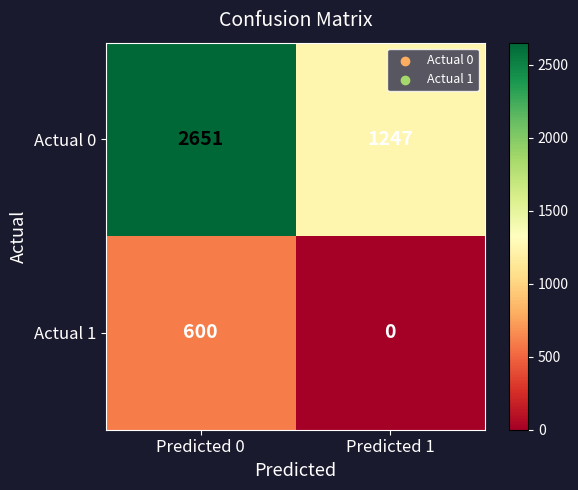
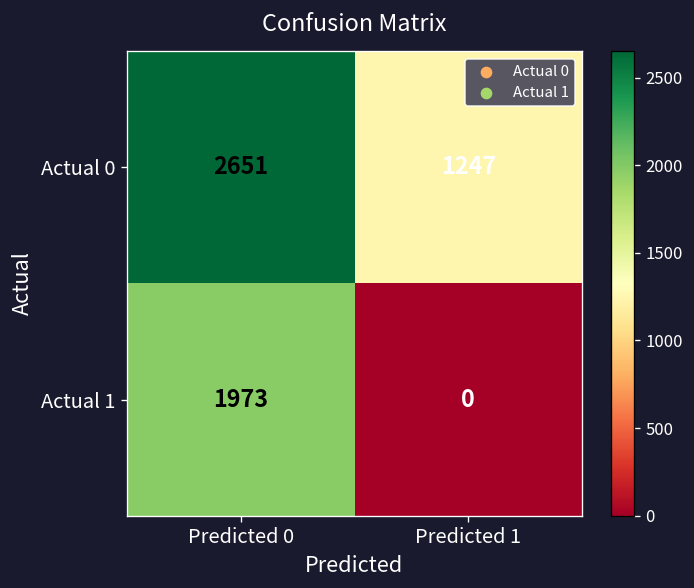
  {
    "Actual 0": {
      "Predicted 0": 2651,
      "Predicted 1": 1247
    },
    "Actual 1": {
-     "Predicted 0": 600,
+     "Predicted 0": 1973,
      "Predicted 1": 0
    }
  }
